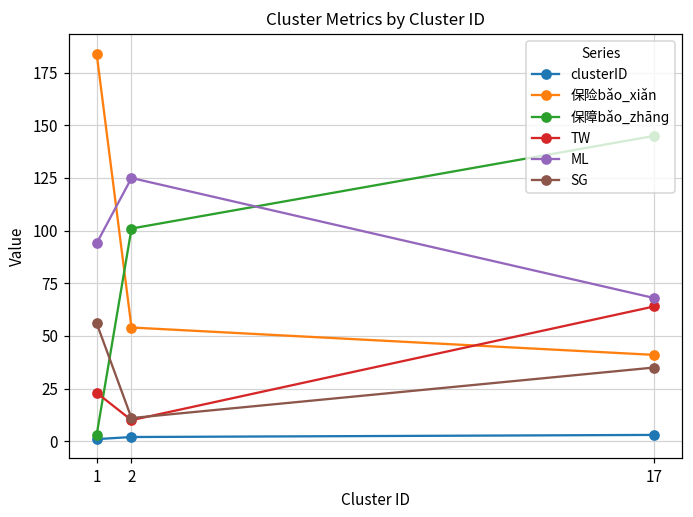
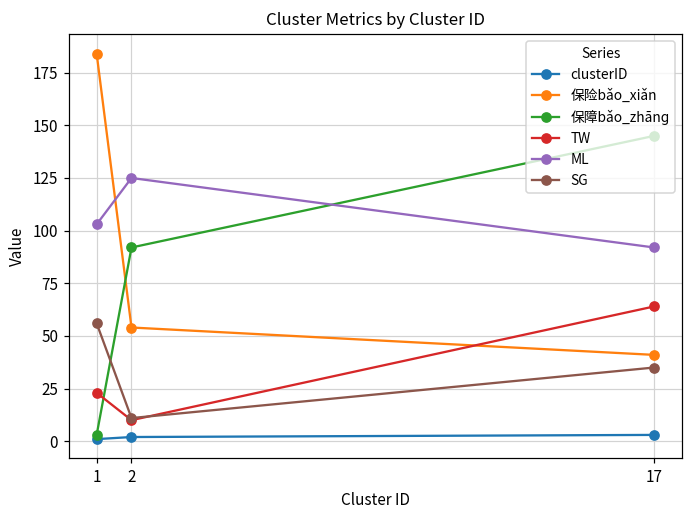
  {
    "clusterID": {
      "1": 1,
      "2": 2,
      "17": 3
    },
    "保险bǎo_xiǎn": {
      "1": 184,
      "2": 54,
      "17": 41
    },
    "保障bǎo_zhānɡ": {
      "1": 3,
-     "2": 101
+     "2": 92
    },
    "TW": {
      "1": 23,
      "17": 64
    },
    "ML": {
-     "1": 94,
+     "1": 103,
      "2": 125,
-     "17": 68
+     "17": 92
    },
    "SG": {
      "1": 56,
      "17": 35
    }
  }
